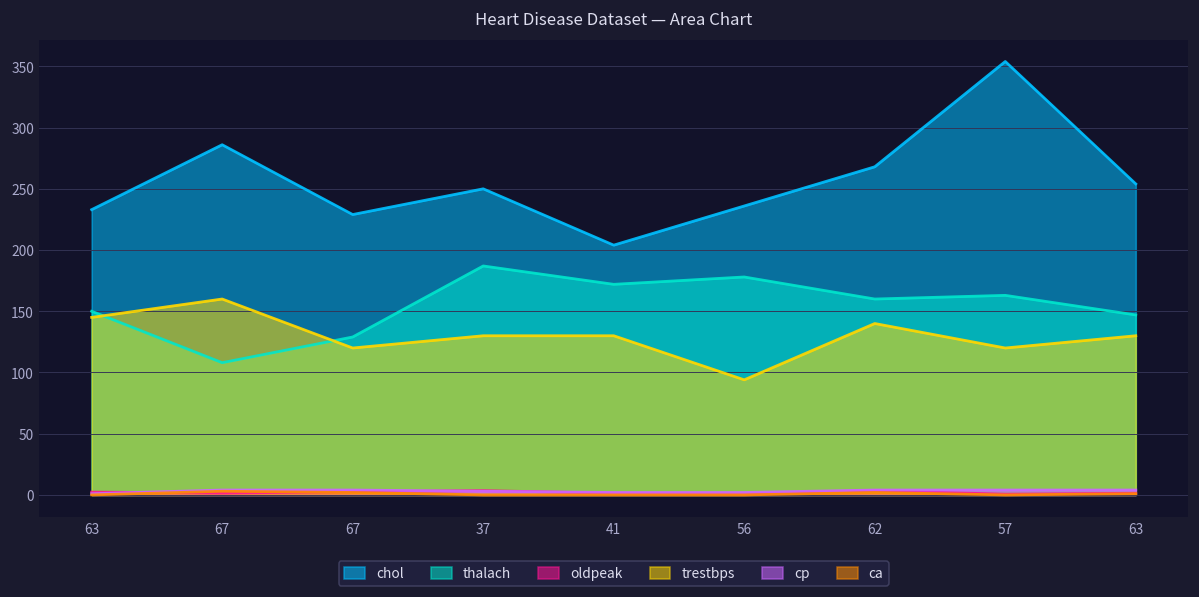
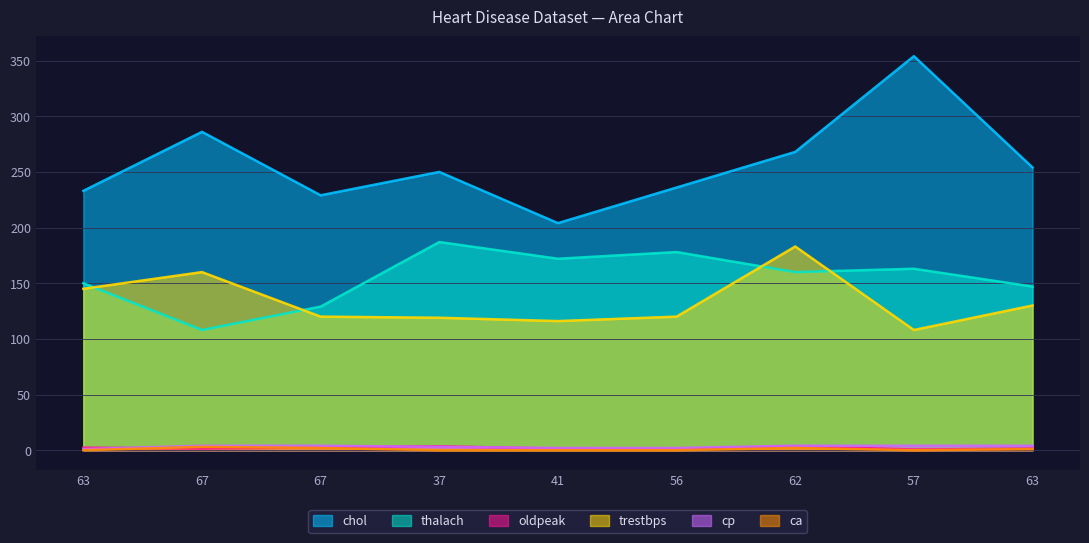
  {
    "trestbps": {
-     "37": 130,
-     "41": 130,
-     "56": 94,
-     "62": 140,
-     "57": 120
+     "37": 119,
+     "41": 116,
+     "56": 120,
+     "62": 183,
+     "57": 108
    },
    "cp": {
      "57": 4
    },
    "ca": {
      "37": 0
    }
  }
